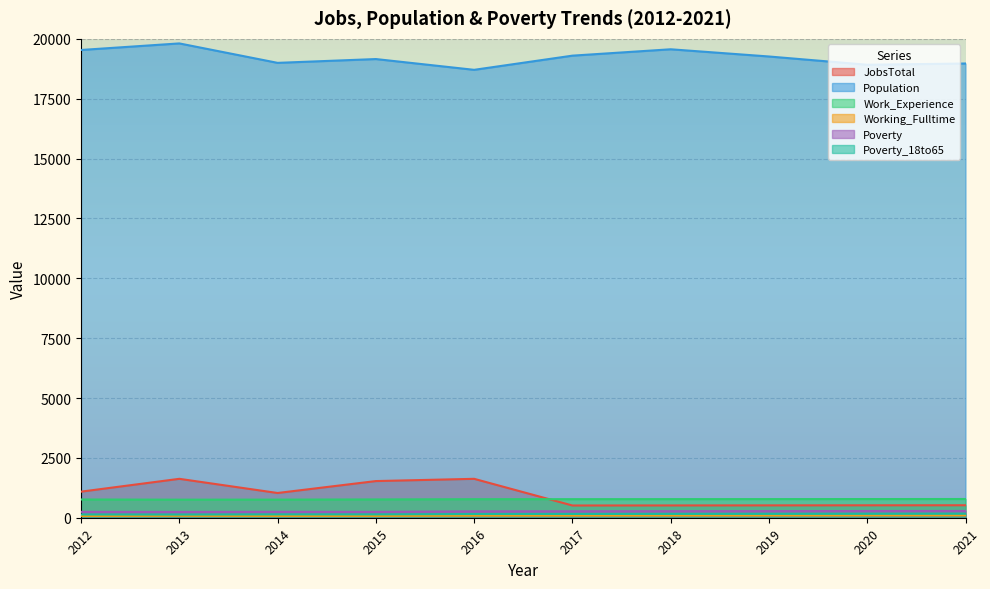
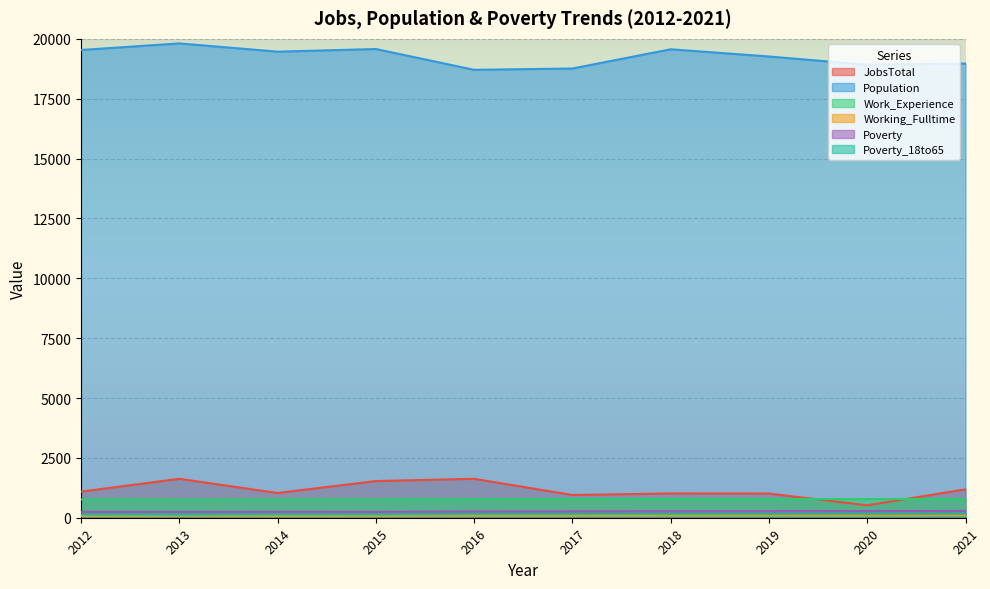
  {
    "JobsTotal": {
      "2012": 1100,
      "2013": 1600,
      "2014": 1000,
      "2015": 1500,
      "2016": 1600,
-     "2017": 500,
-     "2018": 500,
-     "2019": 500,
+     "2017": 1000,
+     "2018": 1000,
+     "2019": 1000,
      "2020": 500,
-     "2021": 500
+     "2021": 1200
    },
    "Population": {
      "2012": 19500,
      "2013": 19800,
-     "2014": 19000,
-     "2015": 19200,
+     "2014": 19500,
+     "2015": 19600,
      "2016": 18700,
-     "2017": 19300,
+     "2017": 18800,
      "2018": 19600,
      "2019": 19300,
      "2021": 19000
    },
    "Poverty": {
      "2012": 200,
      "2013": 200,
      "2014": 200,
      "2016": 300,
      "2017": 300,
      "2018": 300,
      "2019": 300,
      "2020": 300,
      "2021": 300
    }
  }
